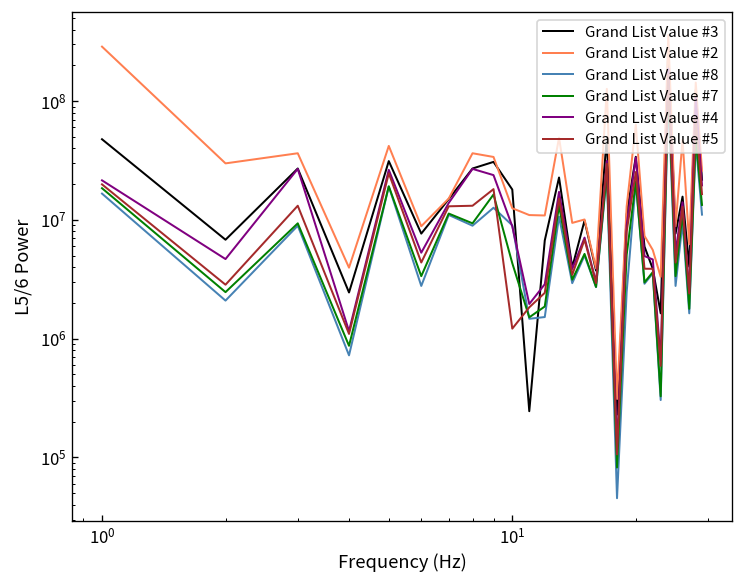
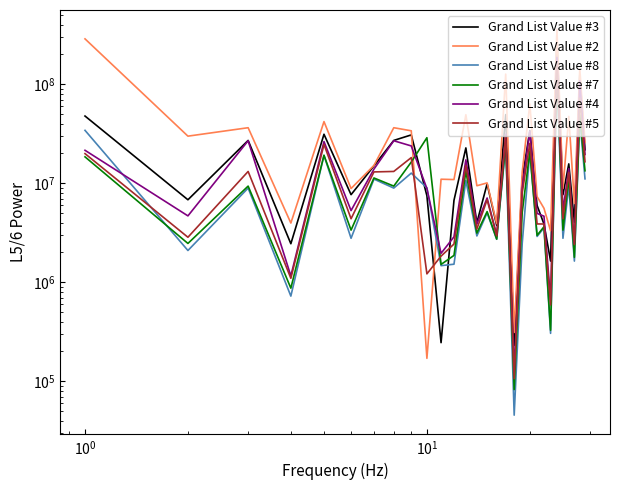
  {
    "Grand List Value #3": {
      "10^0": 50000000,
-     "10^1": 18000000
+     "10^1": 7000000
    },
    "Grand List Value #2": {
      "10^0": 290000000,
-     "10^1": 13000000
+     "10^1": 170000
    },
    "Grand List Value #8": {
-     "10^0": 17000000
+     "10^0": 34000000
    },
    "Grand List Value #7": {
      "10^0": 18000000,
-     "10^1": 4000000
+     "10^1": 29000000
    },
    "Grand List Value #4": {
      "10^0": 22000000
    },
    "Grand List Value #5": {
      "10^0": 20000000,
      "10^1": 1200000
    }
  }
